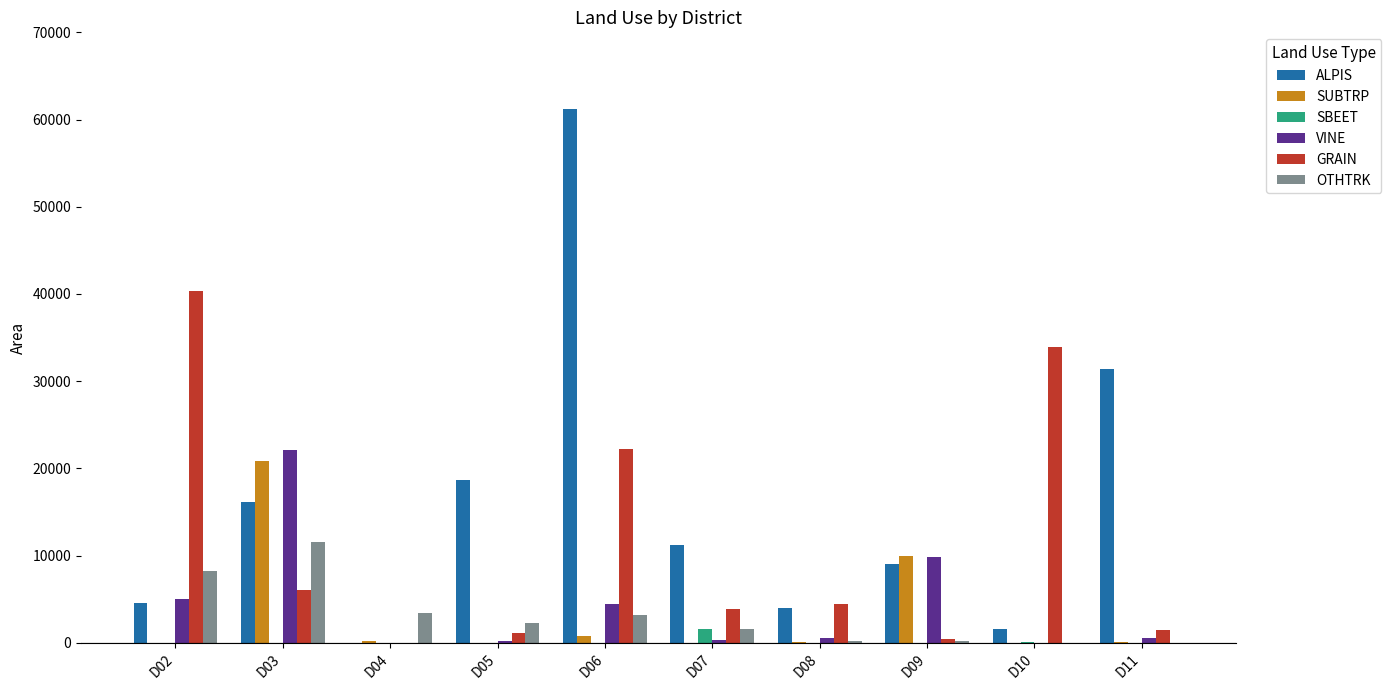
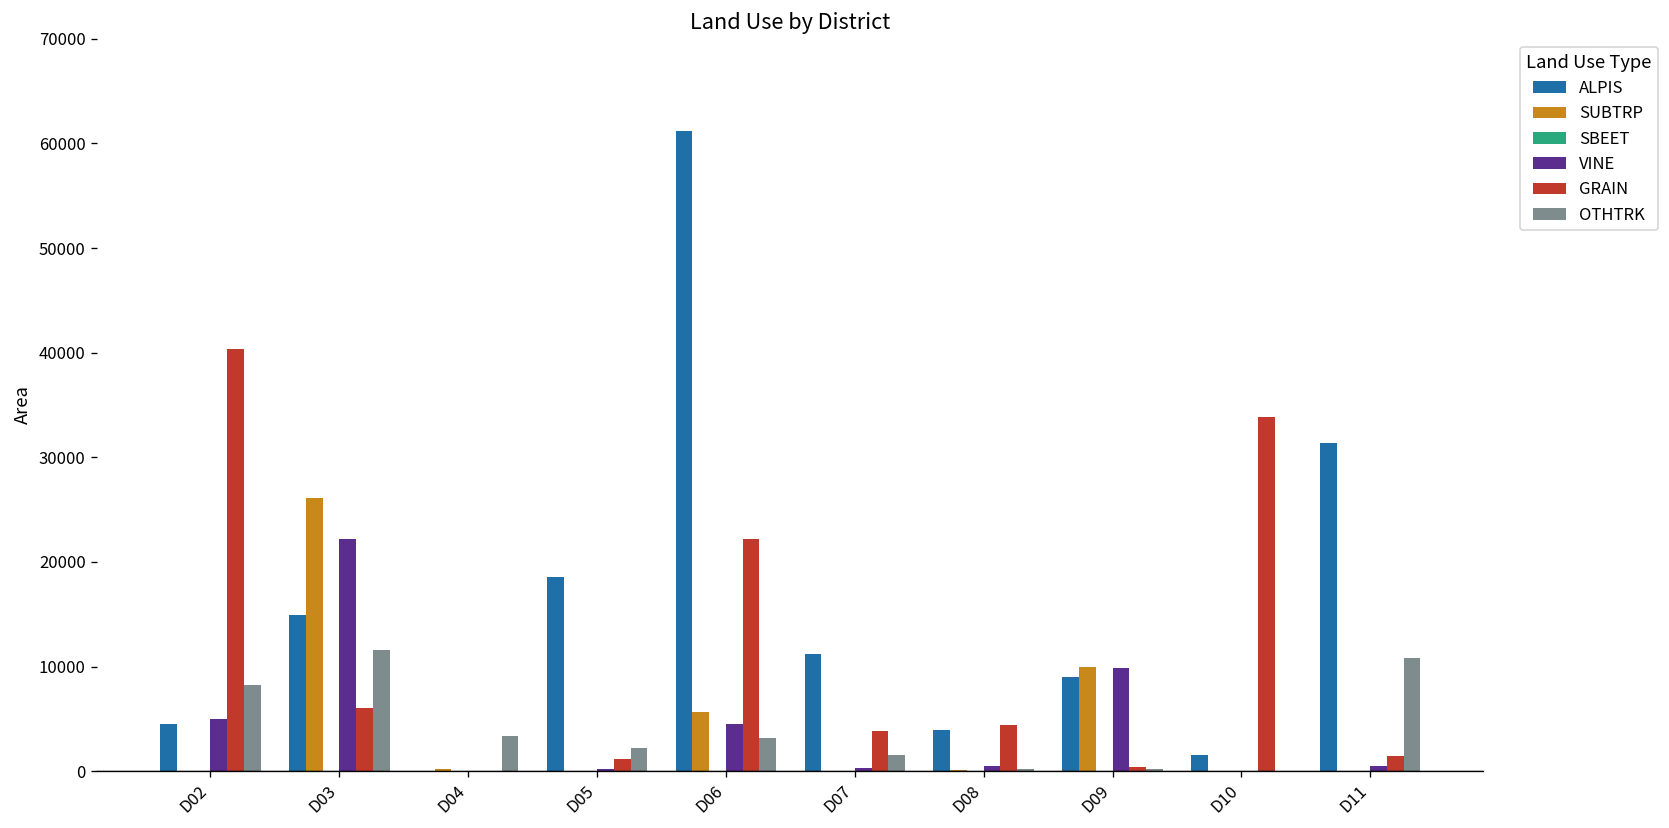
  {
    "ALPIS": {
      "D02": 5000,
-     "D03": 16000,
+     "D03": 15000,
      "D04": 0,
      "D05": 19000,
      "D06": 61000,
      "D07": 11000,
      "D08": 4000,
      "D09": 9000,
      "D10": 2000,
      "D11": 31000
    },
    "SUBTRP": {
      "D02": 0,
-     "D03": 21000,
-     "D06": 1000,
+     "D03": 26000,
+     "D06": 6000,
      "D09": 10000,
      "D10": 0
    },
    "SBEET": {
-     "D07": 2000
+     "D07": 0
    },
    "VINE": {
      "D02": 5000,
      "D03": 22000,
      "D04": 0,
      "D06": 4000,
      "D07": 0,
      "D08": 0,
      "D09": 10000,
      "D10": 0,
      "D11": 1000
    },
    "GRAIN": {
      "D02": 40000,
      "D03": 6000,
      "D04": 0,
      "D05": 1000,
      "D06": 22000,
      "D07": 4000,
      "D08": 4000,
      "D09": 0,
      "D10": 34000,
      "D11": 1000
    },
    "OTHTRK": {
      "D02": 8000,
      "D03": 12000,
      "D04": 3000,
      "D05": 2000,
      "D06": 3000,
      "D07": 2000,
      "D10": 0,
-     "D11": 0
+     "D11": 11000
    }
  }
